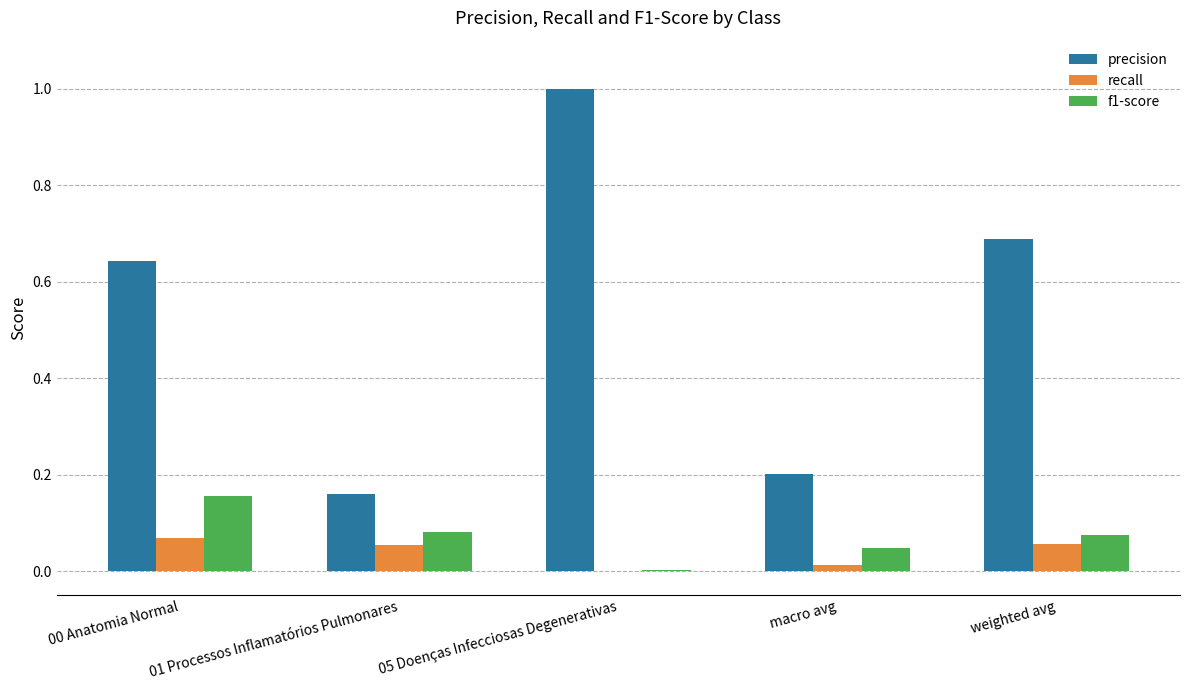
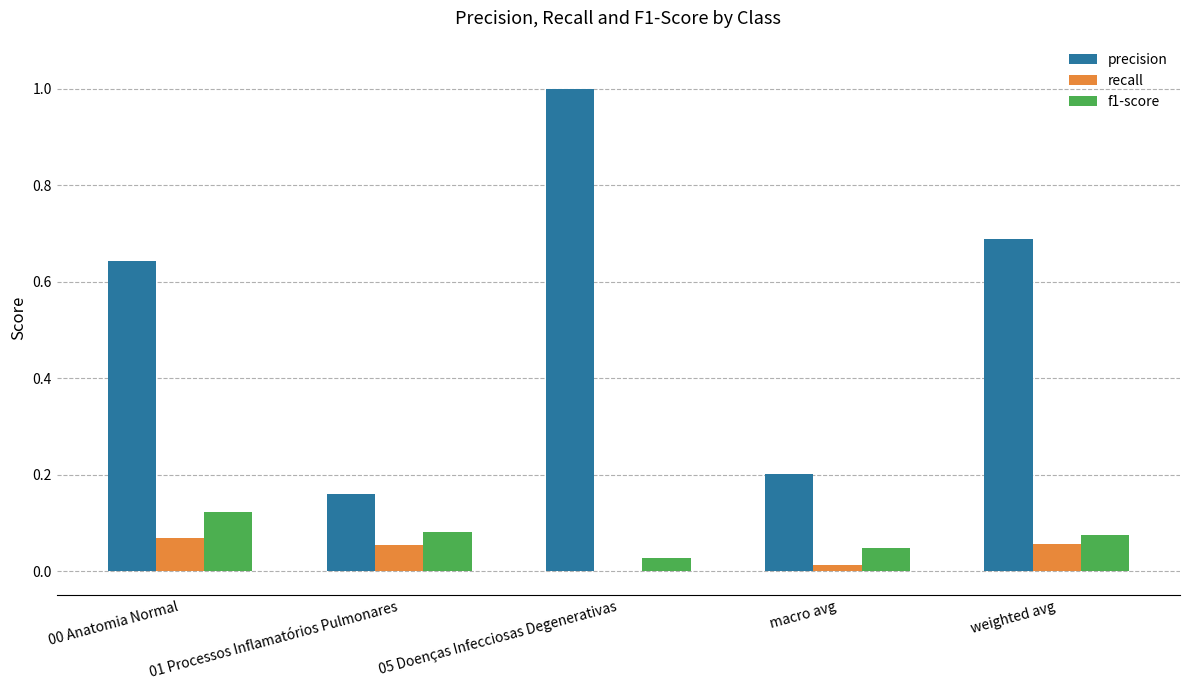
  {
    "precision": {
      "00 Anatomia Normal": 0.64,
      "01 Processos Inflamatórios Pulmonares": 0.16,
      "05 Doenças Infecciosas Degenerativas": 1.00,
      "macro avg": 0.20,
      "weighted avg": 0.69
    },
    "recall": {
      "00 Anatomia Normal": 0.07,
      "01 Processos Inflamatórios Pulmonares": 0.05,
      "macro avg": 0.01,
      "weighted avg": 0.06
    },
    "f1-score": {
-     "00 Anatomia Normal": 0.16,
+     "00 Anatomia Normal": 0.12,
      "01 Processos Inflamatórios Pulmonares": 0.08,
-     "05 Doenças Infecciosas Degenerativas": 0.00,
+     "05 Doenças Infecciosas Degenerativas": 0.03,
      "macro avg": 0.05,
      "weighted avg": 0.08
    }
  }
